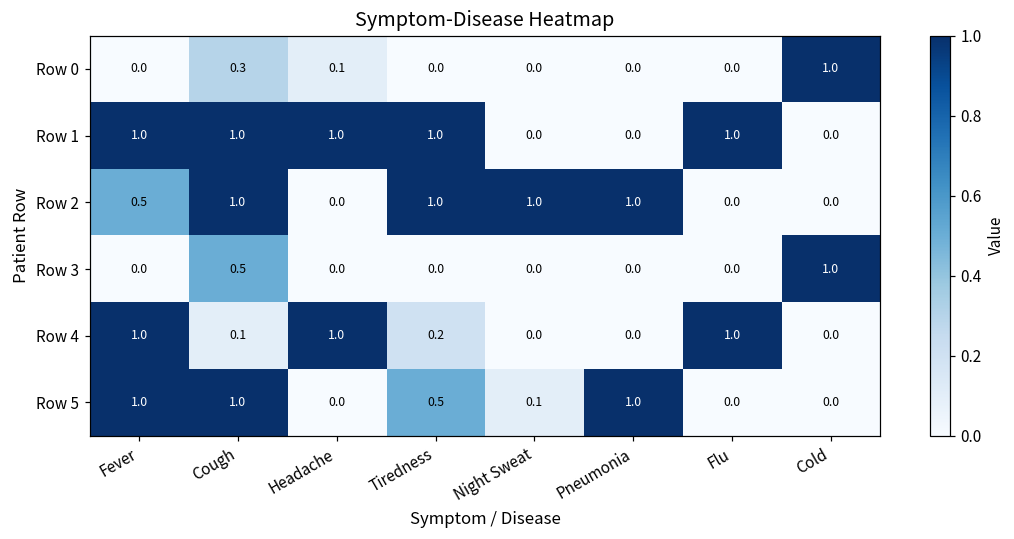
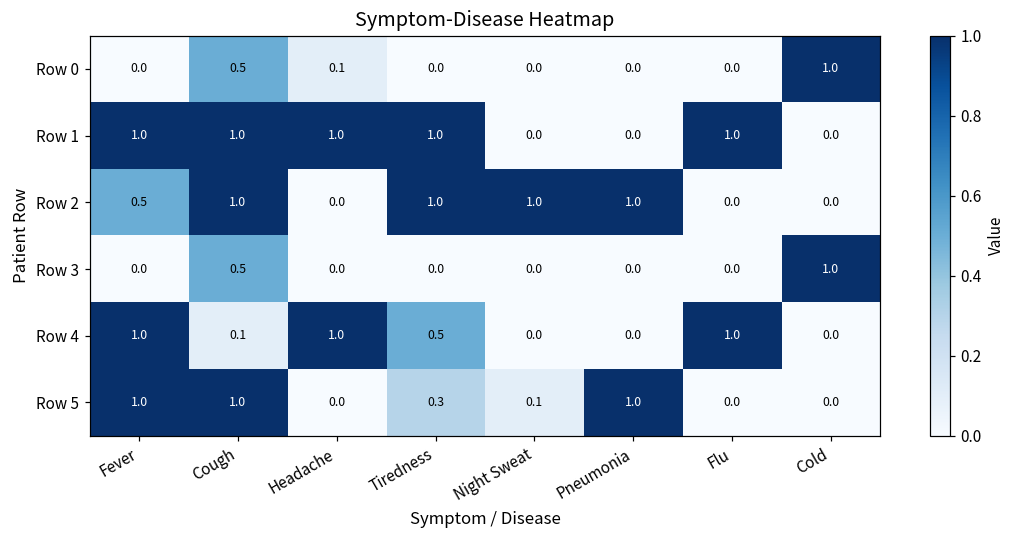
  {
    "Row 0": {
      "Fever": 0.0,
-     "Cough": 0.3,
+     "Cough": 0.5,
      "Headache": 0.1,
      "Tiredness": 0.0,
      "Night Sweat": 0.0,
      "Pneumonia": 0.0,
      "Flu": 0.0,
      "Cold": 1.0
    },
    "Row 1": {
      "Fever": 1.0,
      "Cough": 1.0,
      "Headache": 1.0,
      "Tiredness": 1.0,
      "Night Sweat": 0.0,
      "Pneumonia": 0.0,
      "Flu": 1.0,
      "Cold": 0.0
    },
    "Row 2": {
      "Fever": 0.5,
      "Cough": 1.0,
      "Headache": 0.0,
      "Tiredness": 1.0,
      "Night Sweat": 1.0,
      "Pneumonia": 1.0,
      "Flu": 0.0,
      "Cold": 0.0
    },
    "Row 3": {
      "Fever": 0.0,
      "Cough": 0.5,
      "Headache": 0.0,
      "Tiredness": 0.0,
      "Night Sweat": 0.0,
      "Pneumonia": 0.0,
      "Flu": 0.0,
      "Cold": 1.0
    },
    "Row 4": {
      "Fever": 1.0,
      "Cough": 0.1,
      "Headache": 1.0,
-     "Tiredness": 0.2,
+     "Tiredness": 0.5,
      "Night Sweat": 0.0,
      "Pneumonia": 0.0,
      "Flu": 1.0,
      "Cold": 0.0
    },
    "Row 5": {
      "Fever": 1.0,
      "Cough": 1.0,
      "Headache": 0.0,
-     "Tiredness": 0.5,
+     "Tiredness": 0.3,
      "Night Sweat": 0.1,
      "Pneumonia": 1.0,
      "Flu": 0.0,
      "Cold": 0.0
    }
  }
